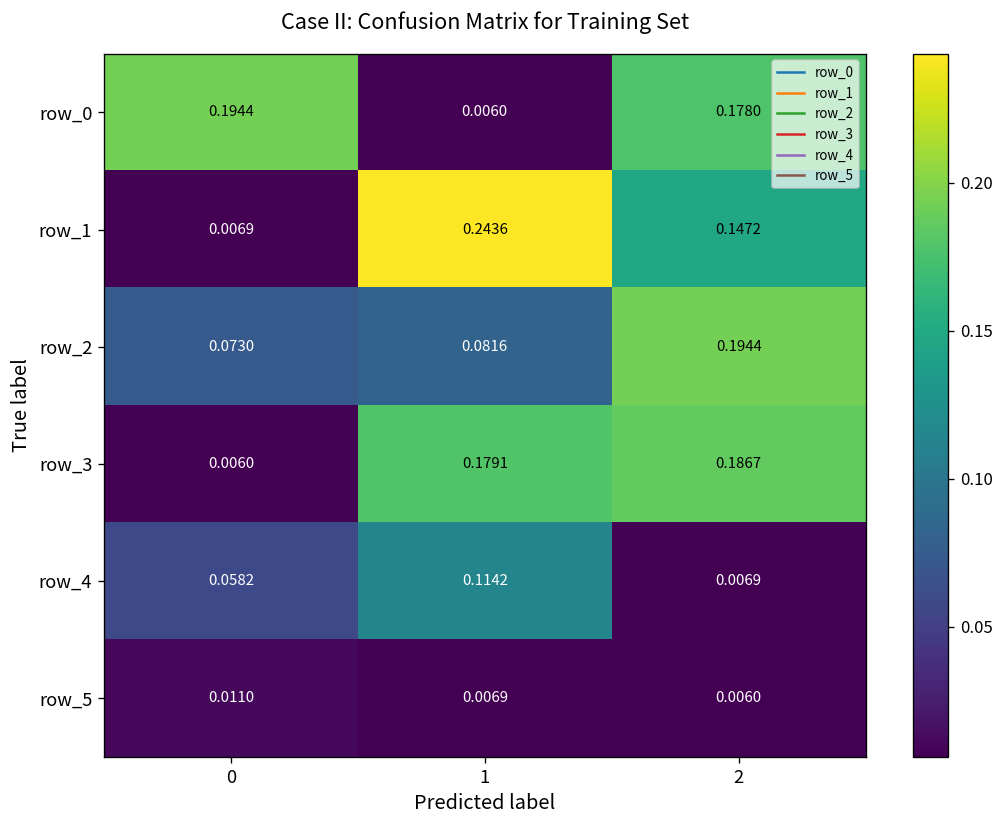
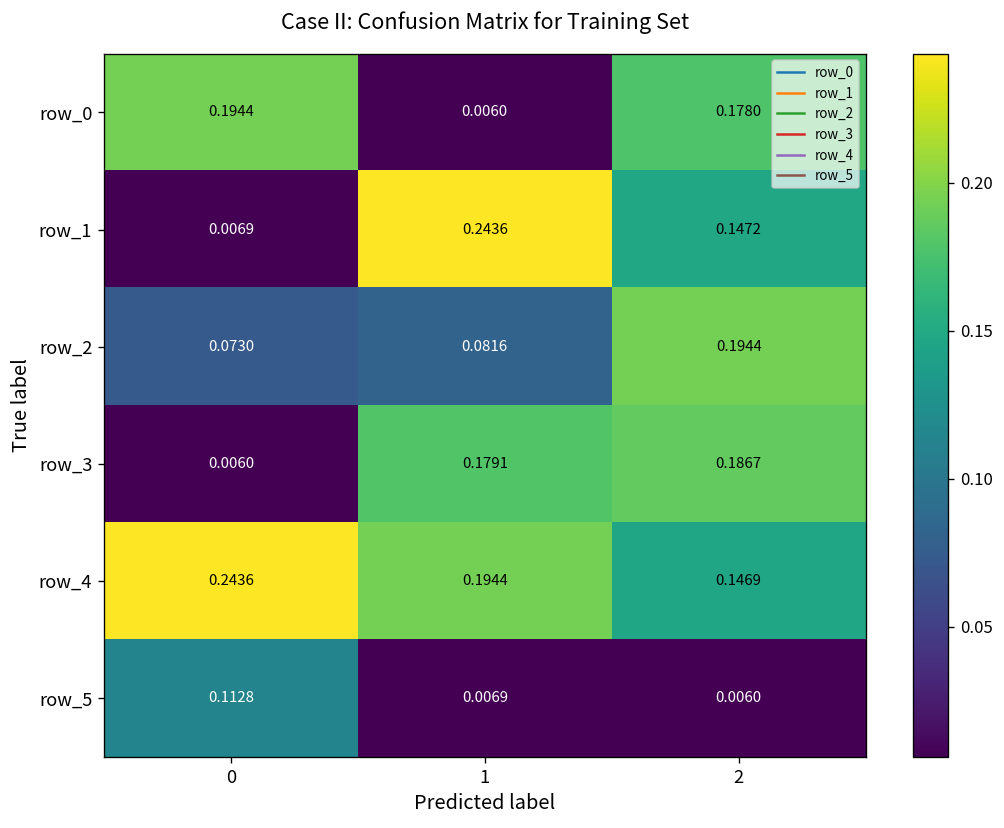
  {
    "row_0": {
      "0": 0.1944,
      "1": 0.0060,
      "2": 0.1780
    },
    "row_1": {
      "0": 0.0069,
      "1": 0.2436,
      "2": 0.1472
    },
    "row_2": {
      "0": 0.0730,
      "1": 0.0816,
      "2": 0.1944
    },
    "row_3": {
      "0": 0.0060,
      "1": 0.1791,
      "2": 0.1867
    },
    "row_4": {
-     "0": 0.0582,
-     "1": 0.1142,
-     "2": 0.0069
+     "0": 0.2436,
+     "1": 0.1944,
+     "2": 0.1469
    },
    "row_5": {
-     "0": 0.0110,
+     "0": 0.1128,
      "1": 0.0069,
      "2": 0.0060
    }
  }
